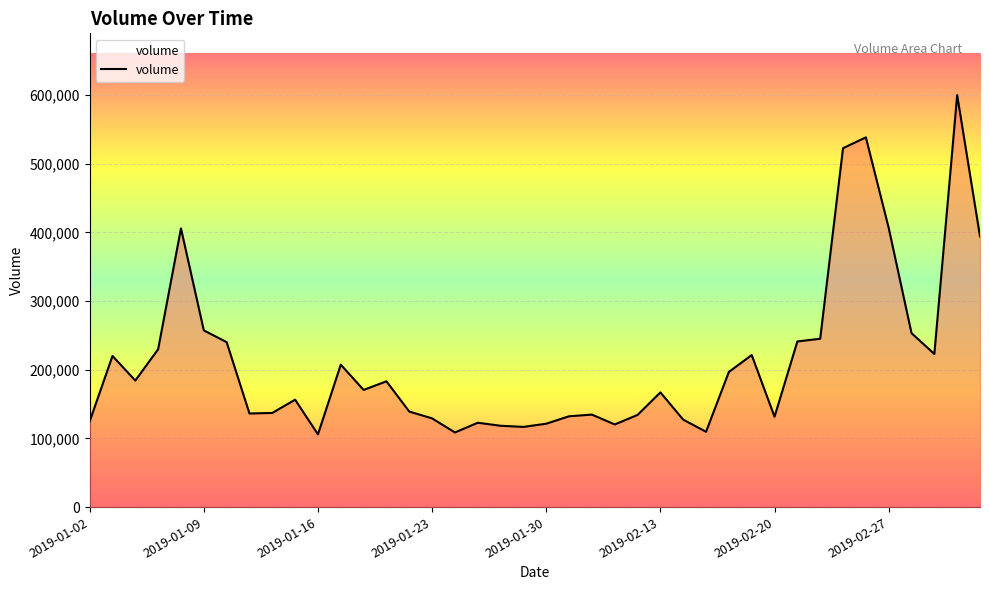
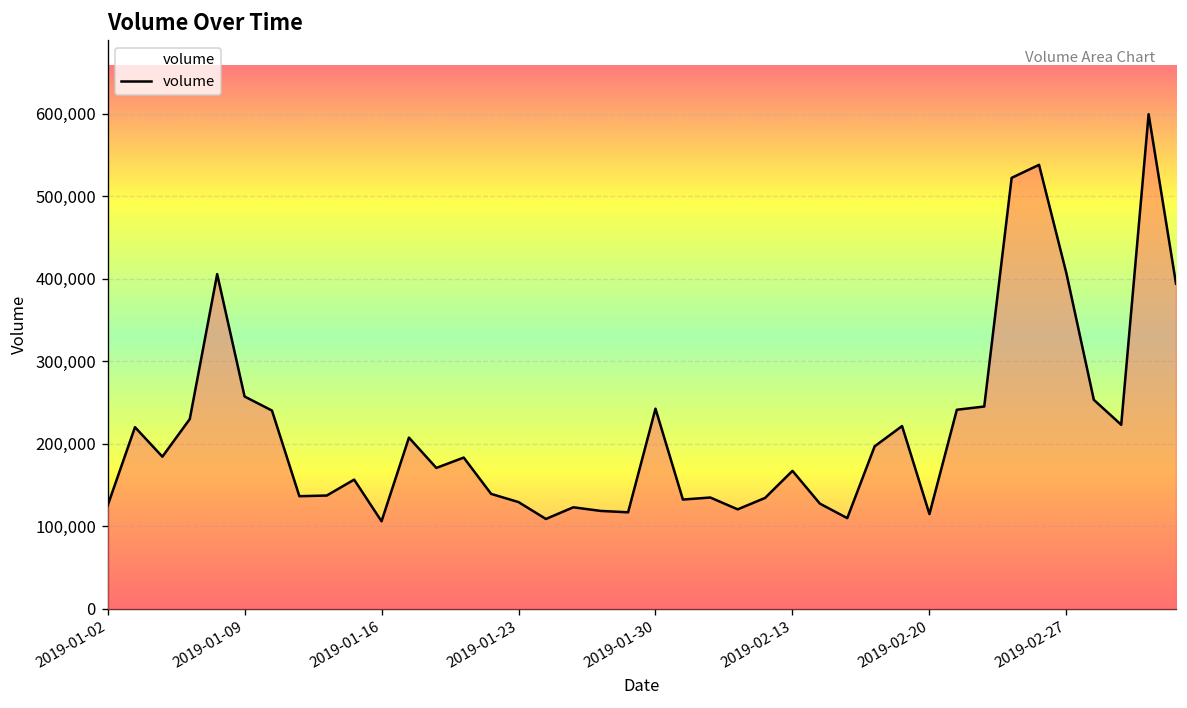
  {
    "2019-01-02": "120,000",
    "2019-01-09": "260,000",
    "2019-01-16": "110,000",
    "2019-01-23": "130,000",
-   "2019-01-30": "120,000",
+   "2019-01-30": "240,000",
    "2019-02-13": "170,000",
-   "2019-02-20": "130,000",
+   "2019-02-20": "110,000",
    "2019-02-27": "410,000"
  }
